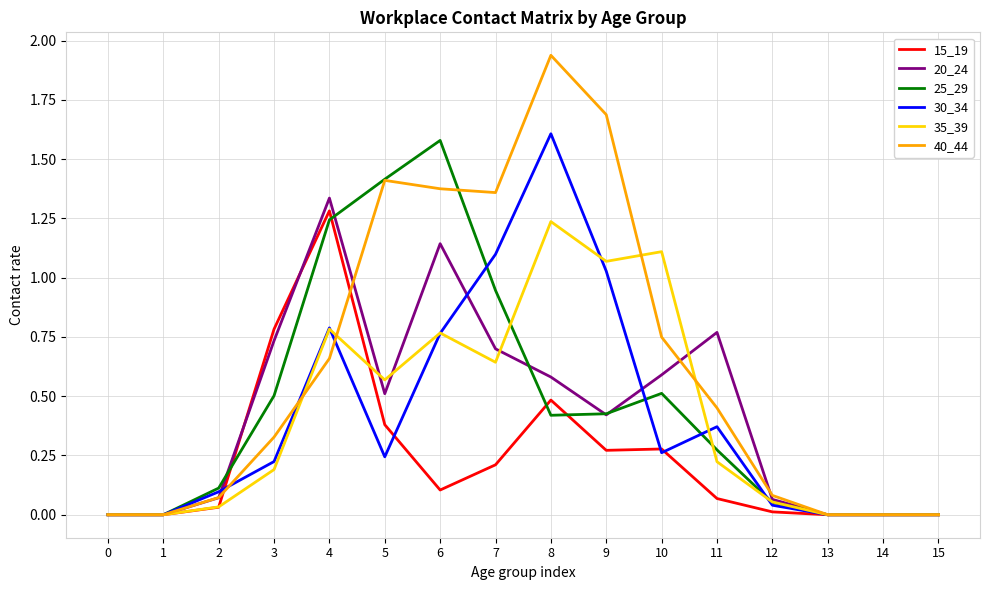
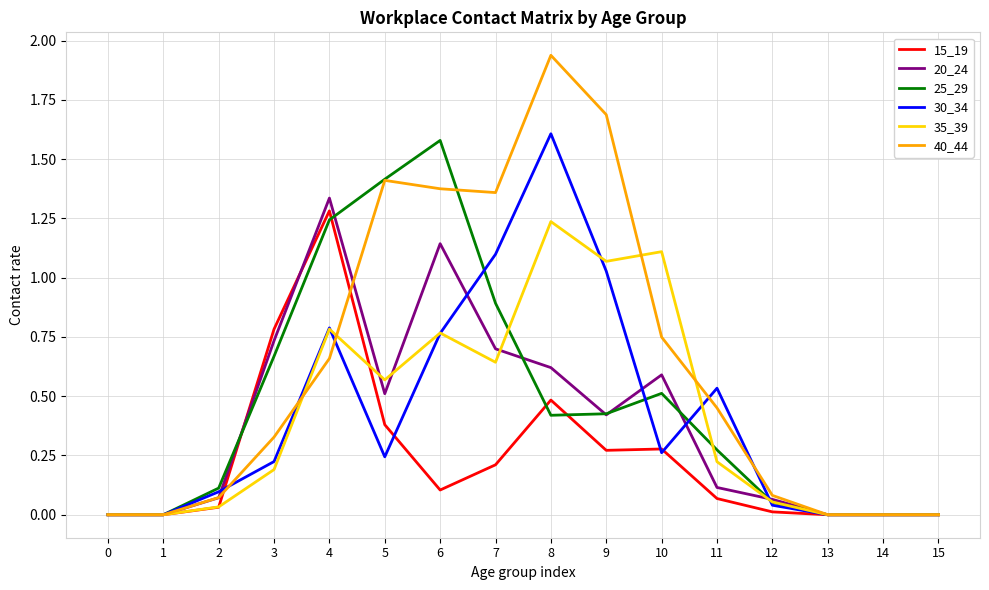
  {
    "15_19": {
      "3": 0.78,
      "4": 1.28,
      "5": 0.38,
      "6": 0.10,
      "7": 0.21,
      "8": 0.48,
      "9": 0.27,
      "10": 0.28,
      "11": 0.07,
      "12": 0.01
    },
    "20_24": {
      "3": 0.73,
      "4": 1.34,
      "5": 0.51,
      "6": 1.14,
      "7": 0.70,
-     "8": 0.58,
+     "8": 0.62,
      "10": 0.59,
-     "11": 0.77,
+     "11": 0.12,
      "12": 0.06
    },
    "25_29": {
      "2": 0.11,
-     "3": 0.50,
+     "3": 0.67,
      "4": 1.24,
      "6": 1.58,
-     "7": 0.95,
+     "7": 0.89,
      "8": 0.42,
      "10": 0.51,
      "11": 0.27
    },
    "30_34": {
      "2": 0.10,
      "3": 0.22,
      "5": 0.24,
      "7": 1.10,
      "8": 1.61,
      "9": 1.03,
      "10": 0.26,
-     "11": 0.37,
+     "11": 0.53,
      "12": 0.04
    }
  }
